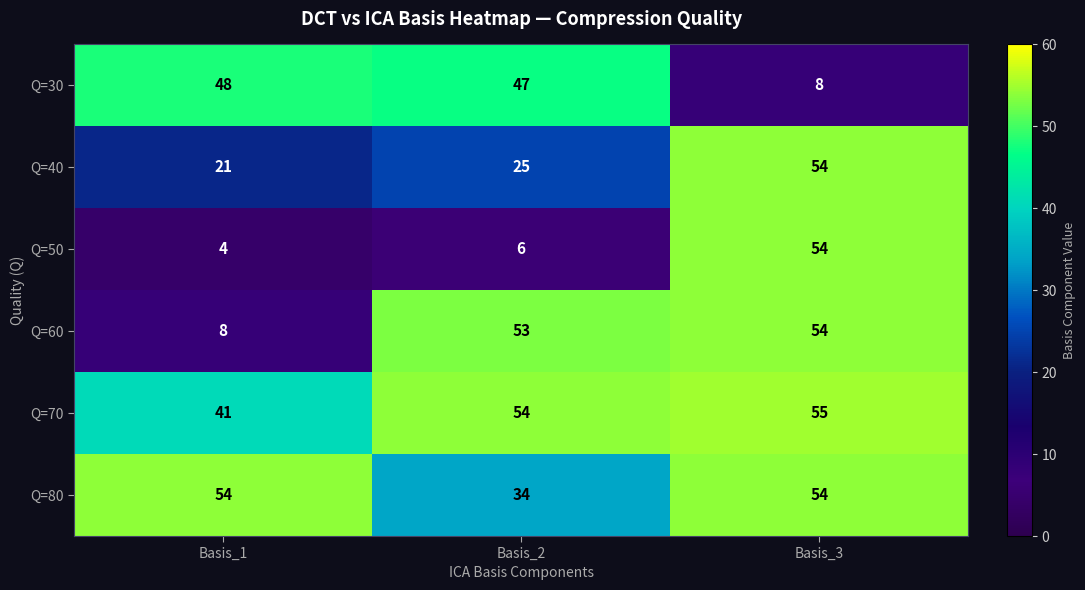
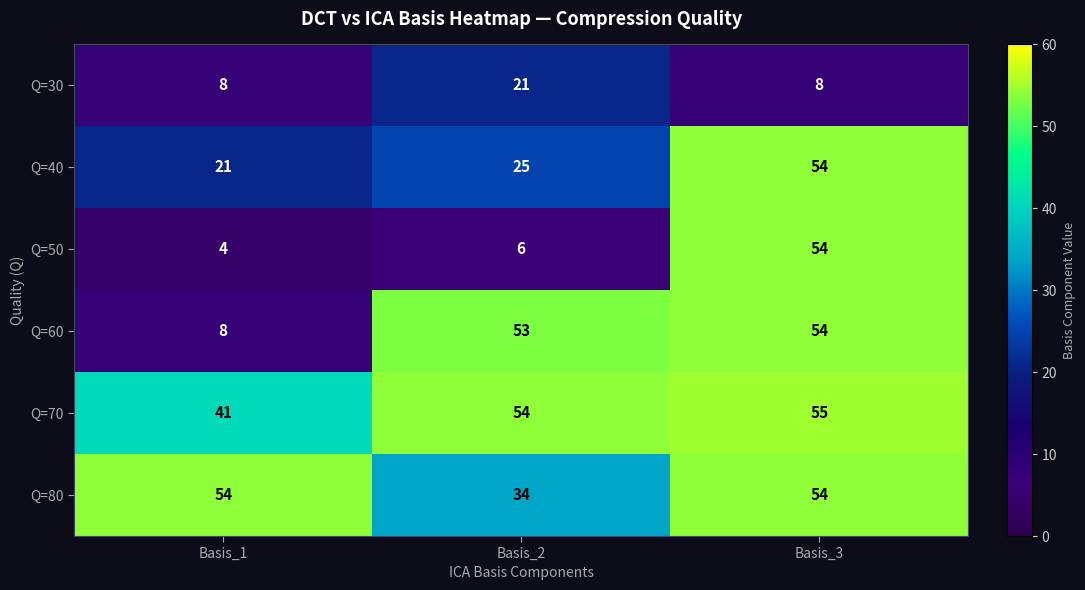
  {
    "Q=30": {
-     "Basis_1": 48,
-     "Basis_2": 47,
+     "Basis_1": 8,
+     "Basis_2": 21,
      "Basis_3": 8
    },
    "Q=40": {
      "Basis_1": 21,
      "Basis_2": 25,
      "Basis_3": 54
    },
    "Q=50": {
      "Basis_1": 4,
      "Basis_2": 6,
      "Basis_3": 54
    },
    "Q=60": {
      "Basis_1": 8,
      "Basis_2": 53,
      "Basis_3": 54
    },
    "Q=70": {
      "Basis_1": 41,
      "Basis_2": 54,
      "Basis_3": 55
    },
    "Q=80": {
      "Basis_1": 54,
      "Basis_2": 34,
      "Basis_3": 54
    }
  }
